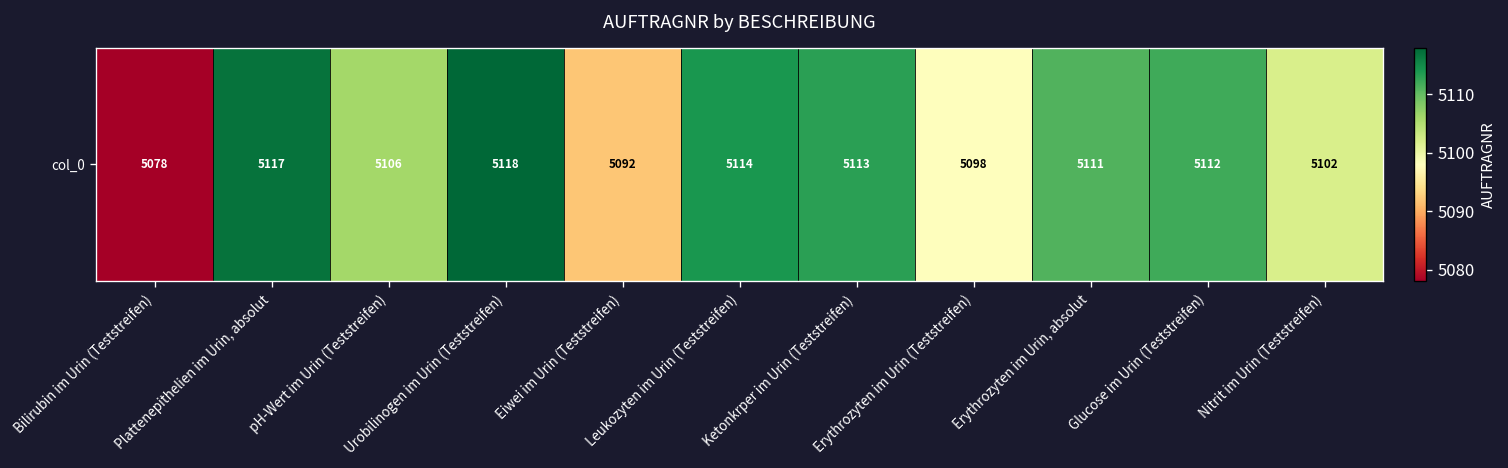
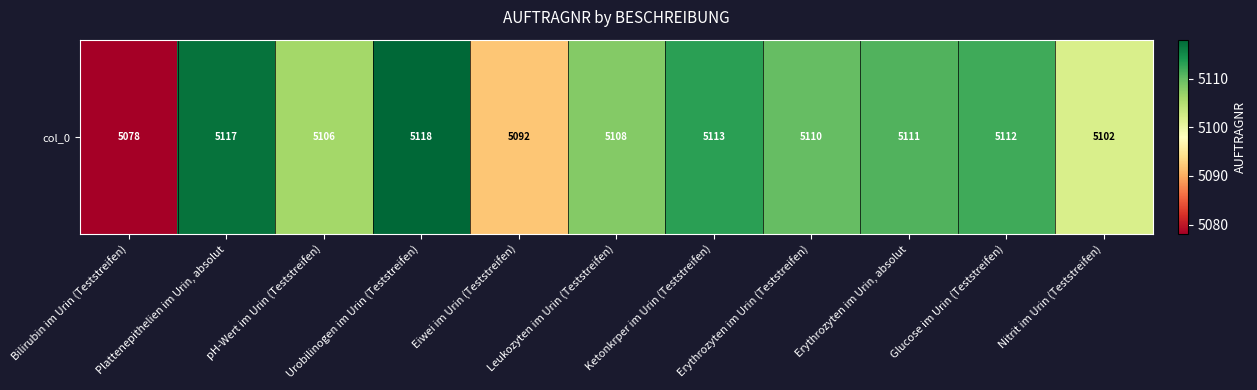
  {
    "col_0": {
      "Bilirubin im Urin (Teststreifen)": 5078,
      "Plattenepithelien im Urin, absolut": 5117,
      "pH-Wert im Urin (Teststreifen)": 5106,
      "Urobilinogen im Urin (Teststreifen)": 5118,
      "Eiwei im Urin (Teststreifen)": 5092,
-     "Leukozyten im Urin (Teststreifen)": 5114,
+     "Leukozyten im Urin (Teststreifen)": 5108,
      "Ketonkrper im Urin (Teststreifen)": 5113,
-     "Erythrozyten im Urin (Teststreifen)": 5098,
+     "Erythrozyten im Urin (Teststreifen)": 5110,
      "Erythrozyten im Urin, absolut": 5111,
      "Glucose im Urin (Teststreifen)": 5112,
      "Nitrit im Urin (Teststreifen)": 5102
    }
  }
